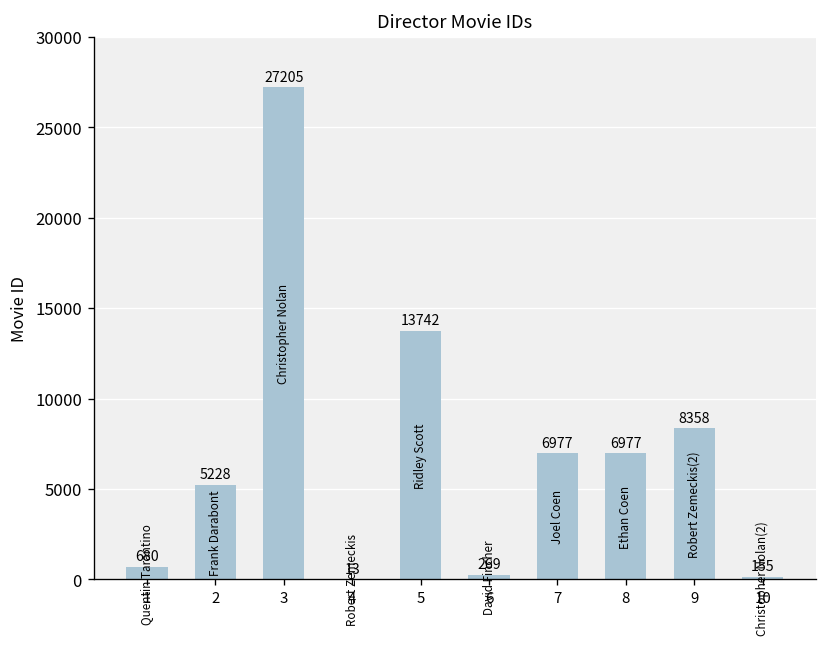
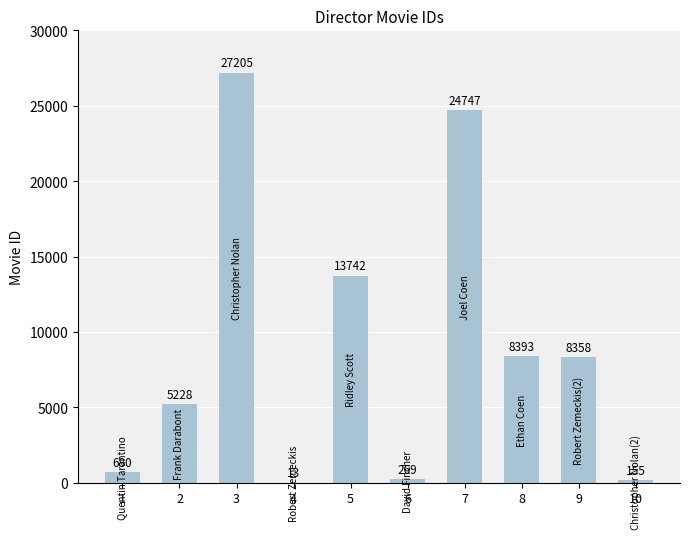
  {
    "2": 5228,
    "3": 27205,
    "5": 13742,
-   "7": 6977,
-   "8": 6977,
+   "7": 24747,
+   "8": 8393,
    "9": 8358
  }
